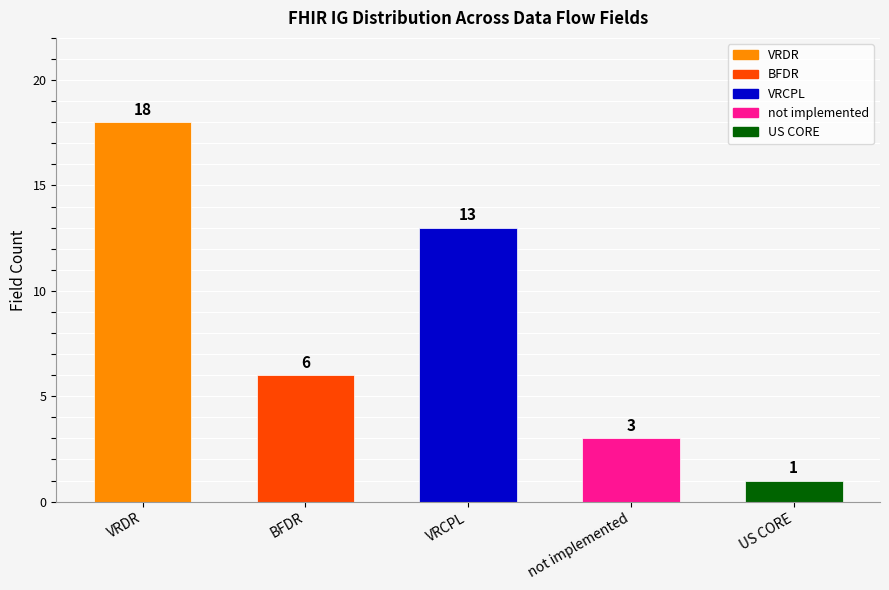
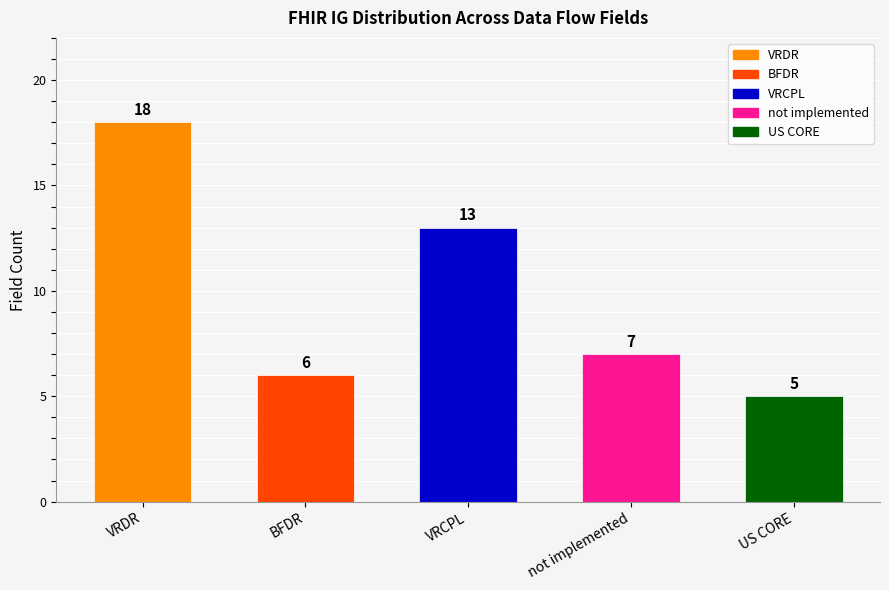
  {
    "VRDR": 18,
    "BFDR": 6,
    "VRCPL": 13,
-   "not implemented": 3,
-   "US CORE": 1
+   "not implemented": 7,
+   "US CORE": 5
  }
